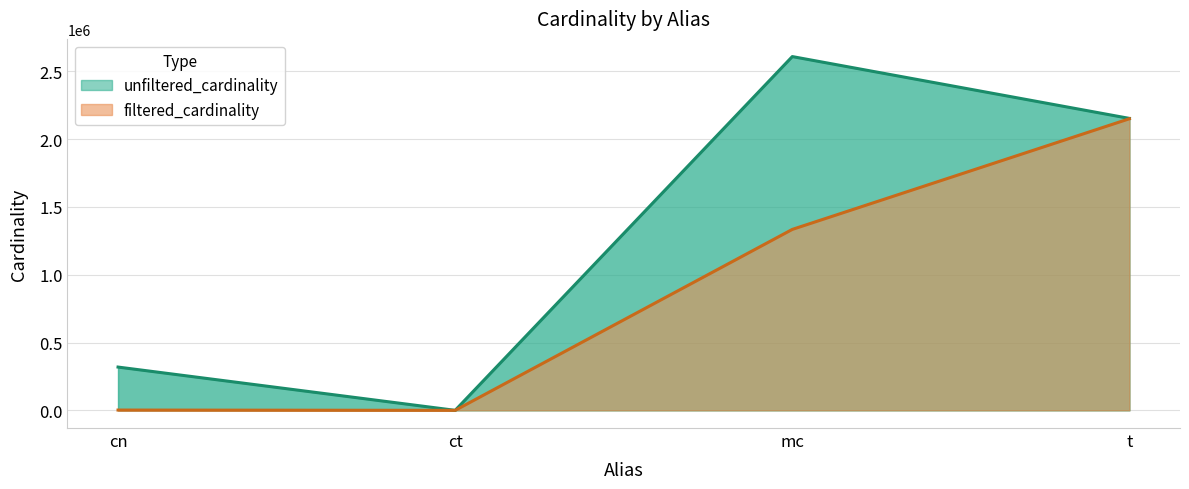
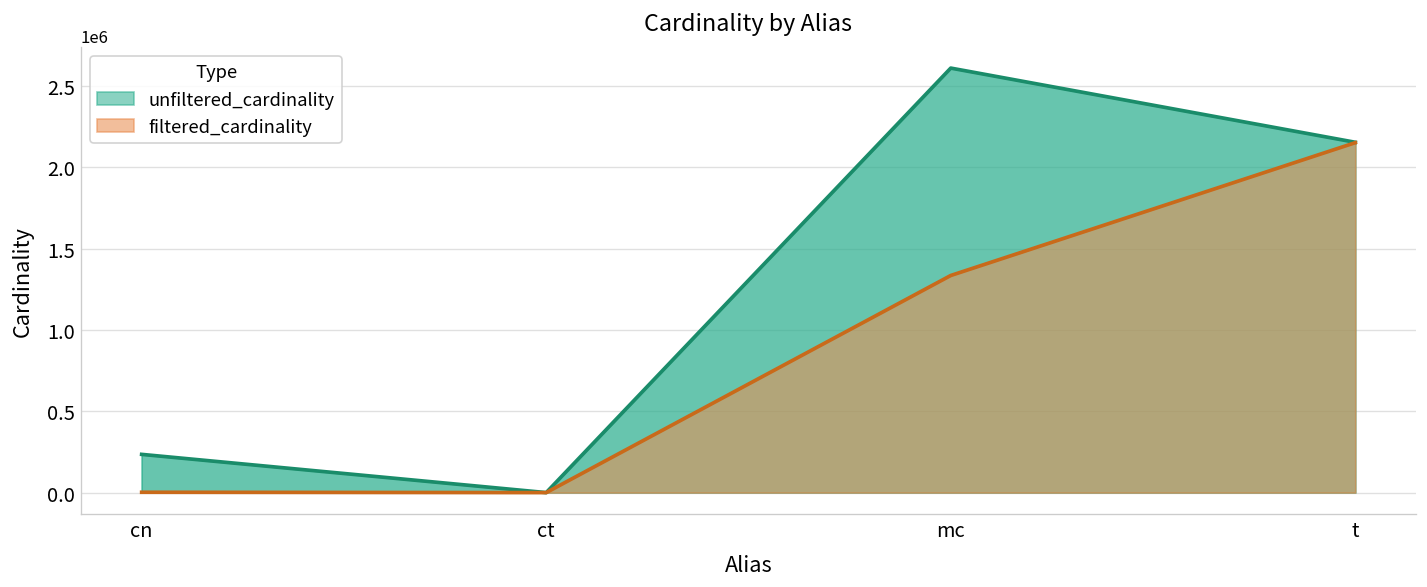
  {
    "unfiltered_cardinality": {
-     "cn": 320000,
+     "cn": 230000,
      "mc": 2610000
    },
    "filtered_cardinality": {
      "cn": 0,
      "mc": 1330000
    }
  }
